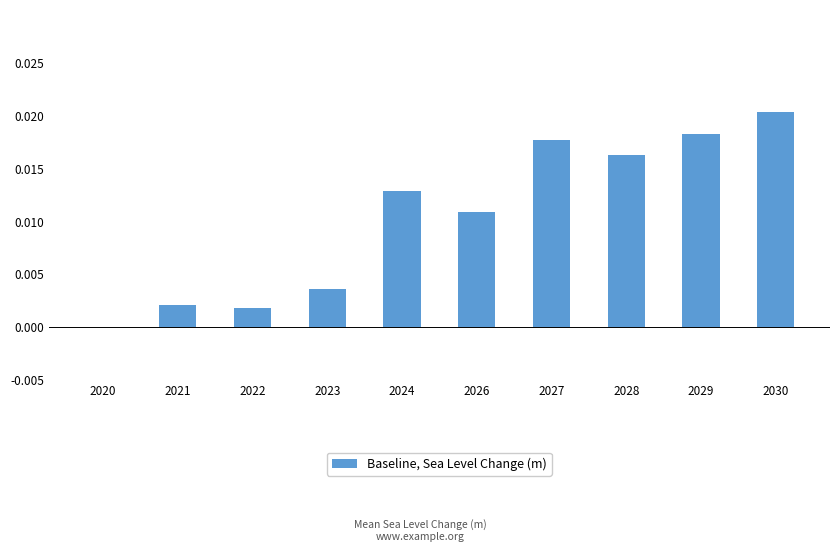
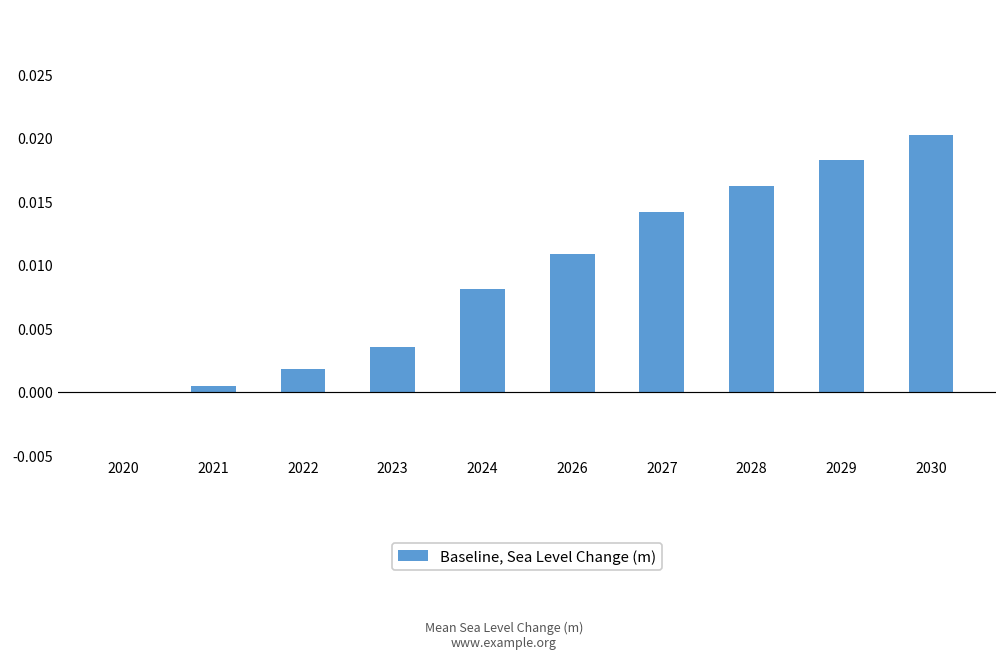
  {
    "2020": 0.0000,
-   "2021": 0.0020,
+   "2021": 0.0005,
    "2022": 0.0018,
    "2023": 0.0036,
-   "2024": 0.0129,
+   "2024": 0.0081,
    "2026": 0.0109,
-   "2027": 0.0176,
+   "2027": 0.0142,
    "2028": 0.0162,
    "2029": 0.0183,
    "2030": 0.0203
  }
